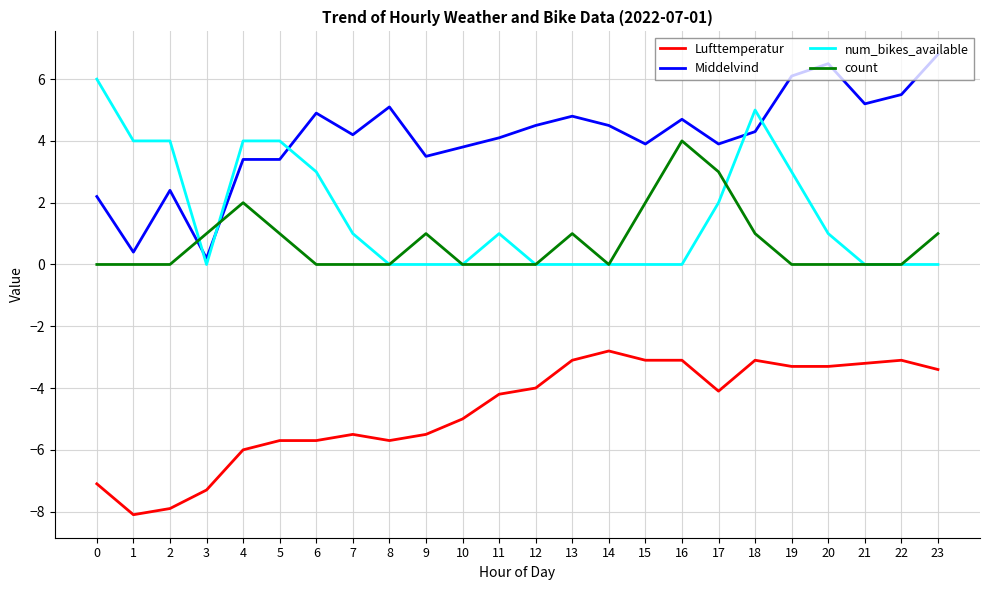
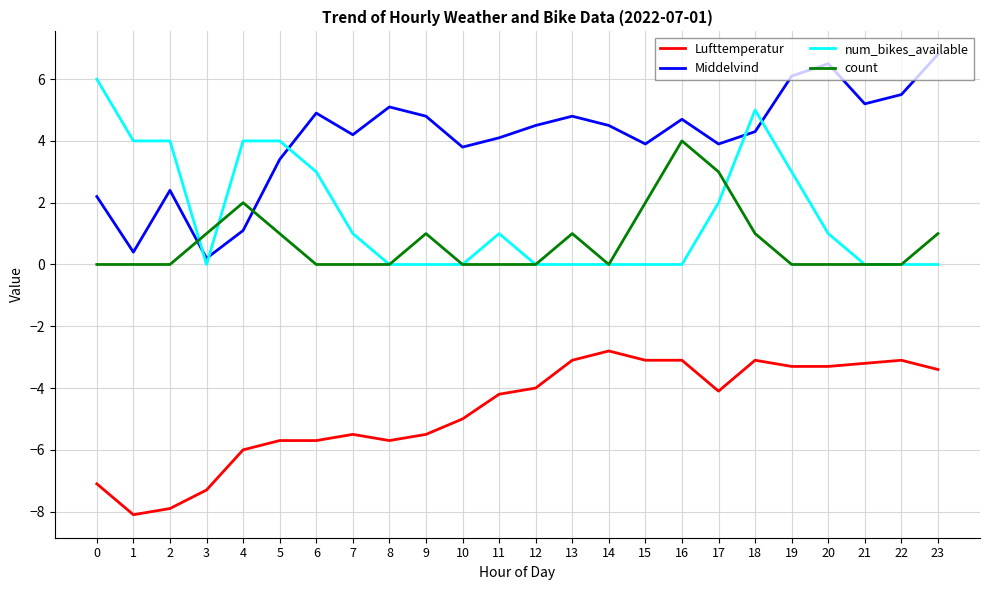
  {
    "Lufttemperatur": {
      "0": -7.1,
      "1": -8.1,
      "2": -7.9,
      "3": -7.3,
      "4": -6.0,
      "5": -5.7,
      "6": -5.7,
      "7": -5.5,
      "8": -5.7,
      "9": -5.5,
      "10": -5.0,
      "11": -4.2,
      "12": -4.0,
      "13": -3.1,
      "14": -2.8,
      "15": -3.1,
      "16": -3.1,
      "17": -4.1,
      "18": -3.1,
      "19": -3.3,
      "20": -3.3,
      "21": -3.2,
      "22": -3.1,
      "23": -3.4
    },
    "Middelvind": {
      "0": 2.2,
      "1": 0.4,
      "2": 2.4,
      "3": 0.2,
-     "4": 3.4,
+     "4": 1.1,
      "5": 3.4,
      "6": 4.9,
      "7": 4.2,
      "8": 5.1,
-     "9": 3.5,
+     "9": 4.8,
      "10": 3.8,
      "11": 4.1,
      "12": 4.5,
      "13": 4.8,
      "14": 4.5,
      "15": 3.9,
      "16": 4.7,
      "17": 3.9,
      "18": 4.3,
      "21": 5.2,
      "22": 5.5
    },
    "num_bikes_available": {
      "0": 6.0,
      "1": 4.0,
      "2": 4.0,
      "3": 0.0,
      "4": 4.0,
      "5": 4.0,
      "6": 3.0,
      "7": 1.0,
      "9": 0.0,
      "11": 1.0,
      "13": 0.0,
      "15": 0.0,
      "16": 0.0,
      "17": 2.0,
      "18": 5.0,
      "19": 3.0,
      "20": 1.0,
      "23": 0.0
    },
    "count": {
      "0": 0.0,
      "1": 0.0,
      "2": 0.0,
      "3": 1.0,
      "4": 2.0,
      "5": 1.0,
      "6": 0.0,
      "7": 0.0,
      "9": 1.0,
      "11": 0.0,
      "13": 1.0,
      "15": 2.0,
      "16": 4.0,
      "17": 3.0,
      "18": 1.0,
      "19": 0.0,
      "20": 0.0,
      "23": 1.0
    }
  }
